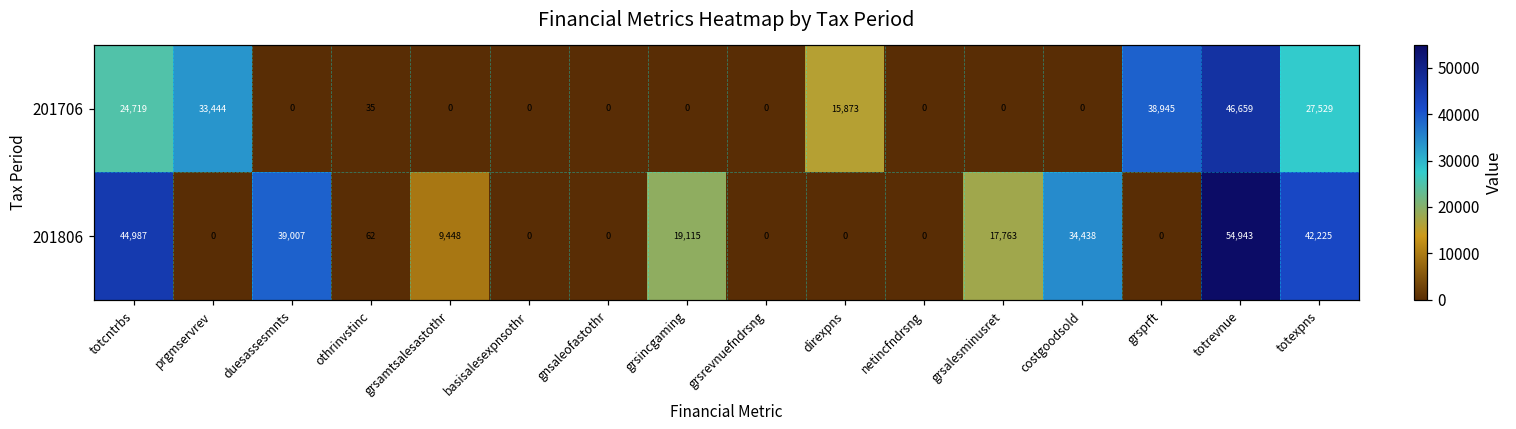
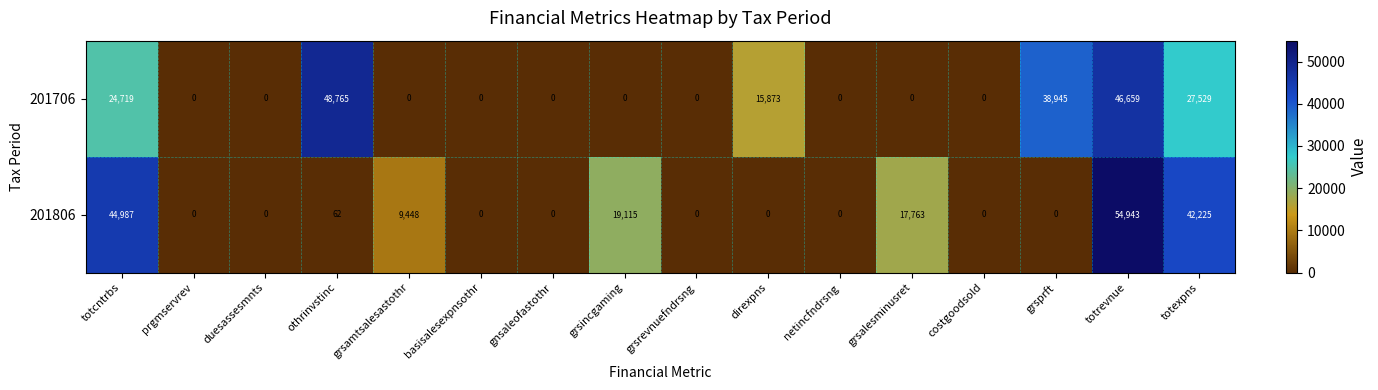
  {
    "201706": {
      "totcntrbs": "24,719",
-     "prgmservrev": "33,444",
+     "prgmservrev": "0",
      "duesassesmnts": "0",
-     "othrinvstinc": "35",
+     "othrinvstinc": "48,765",
      "grsamtsalesastothr": "0",
      "basisalesexpnsothr": "0",
      "gnsaleofastothr": "0",
      "grsincgaming": "0",
      "grsrevnuefndrsng": "0",
      "direxpns": "15,873",
      "netincfndrsng": "0",
      "grsalesminusret": "0",
      "costgoodsold": "0",
      "grsprft": "38,945",
      "totrevnue": "46,659",
      "totexpns": "27,529"
    },
    "201806": {
      "totcntrbs": "44,987",
      "prgmservrev": "0",
-     "duesassesmnts": "39,007",
+     "duesassesmnts": "0",
      "othrinvstinc": "62",
      "grsamtsalesastothr": "9,448",
      "basisalesexpnsothr": "0",
      "gnsaleofastothr": "0",
      "grsincgaming": "19,115",
      "grsrevnuefndrsng": "0",
      "direxpns": "0",
      "netincfndrsng": "0",
      "grsalesminusret": "17,763",
-     "costgoodsold": "34,438",
+     "costgoodsold": "0",
      "grsprft": "0",
      "totrevnue": "54,943",
      "totexpns": "42,225"
    }
  }
